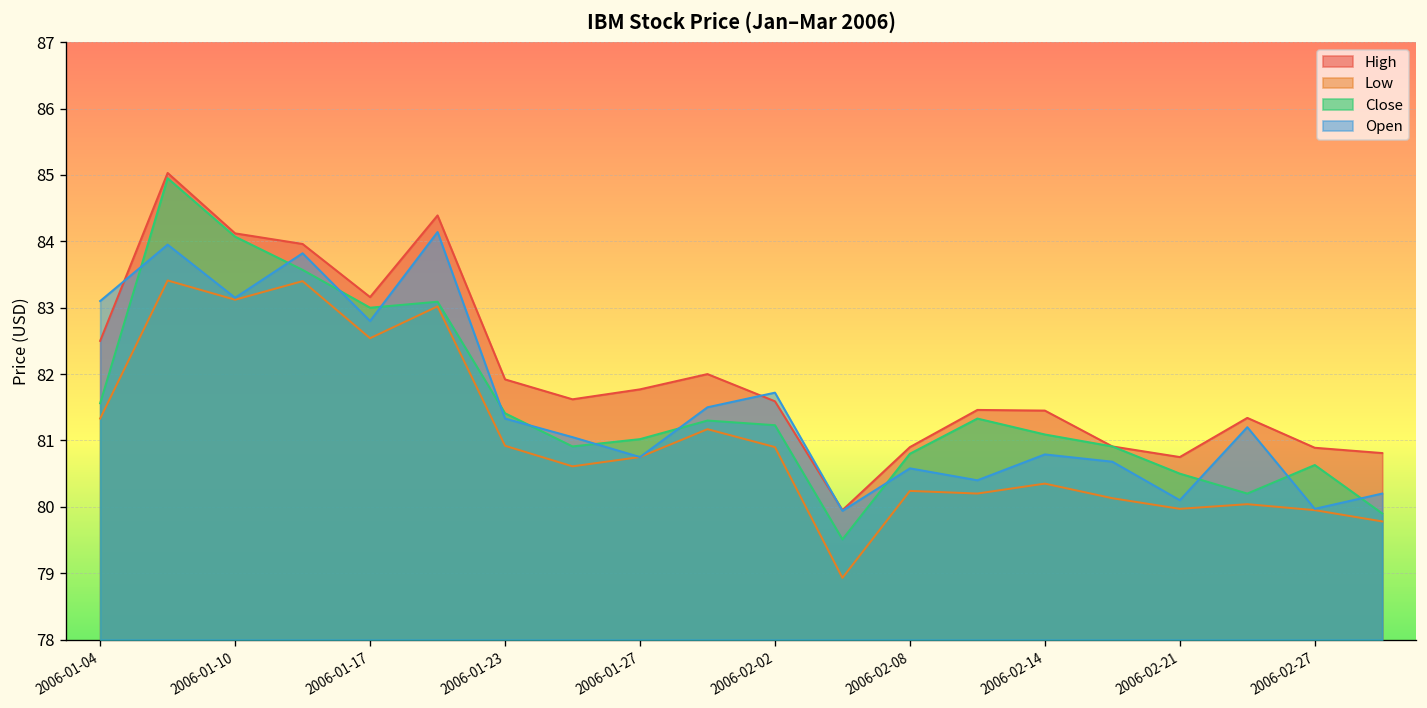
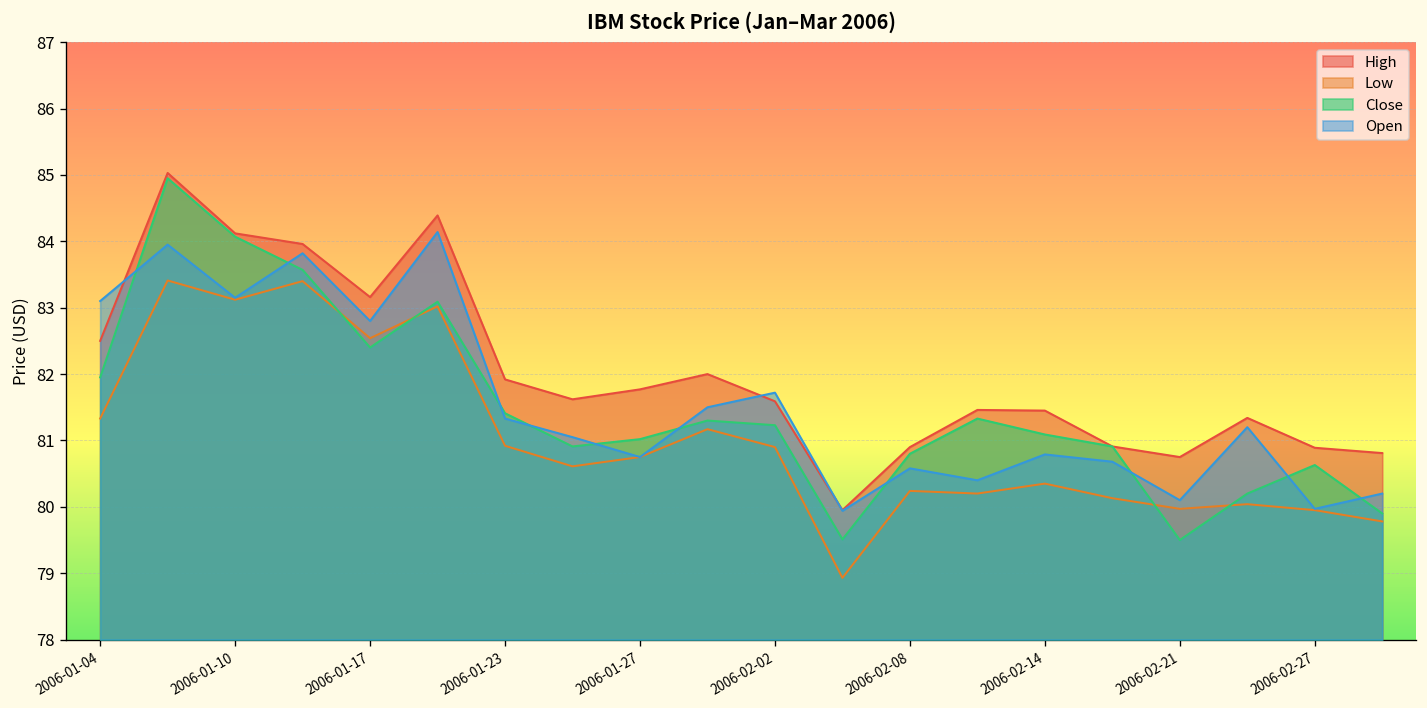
  {
    "Close": {
-     "2006-01-04": 81.6,
+     "2006-01-04": 82.0,
      "2006-01-10": 84.1,
-     "2006-01-17": 83.0,
+     "2006-01-17": 82.4,
      "2006-01-23": 81.4,
      "2006-01-27": 81.0,
      "2006-02-02": 81.2,
      "2006-02-08": 80.8,
      "2006-02-14": 81.1,
-     "2006-02-21": 80.5,
+     "2006-02-21": 79.5,
      "2006-02-27": 80.6
    },
    "Open": {
      "2006-01-04": 83.1,
      "2006-01-17": 82.8,
      "2006-01-23": 81.3,
      "2006-02-02": 81.7,
      "2006-02-08": 80.6,
      "2006-02-14": 80.8,
      "2006-02-21": 80.1
    }
  }
